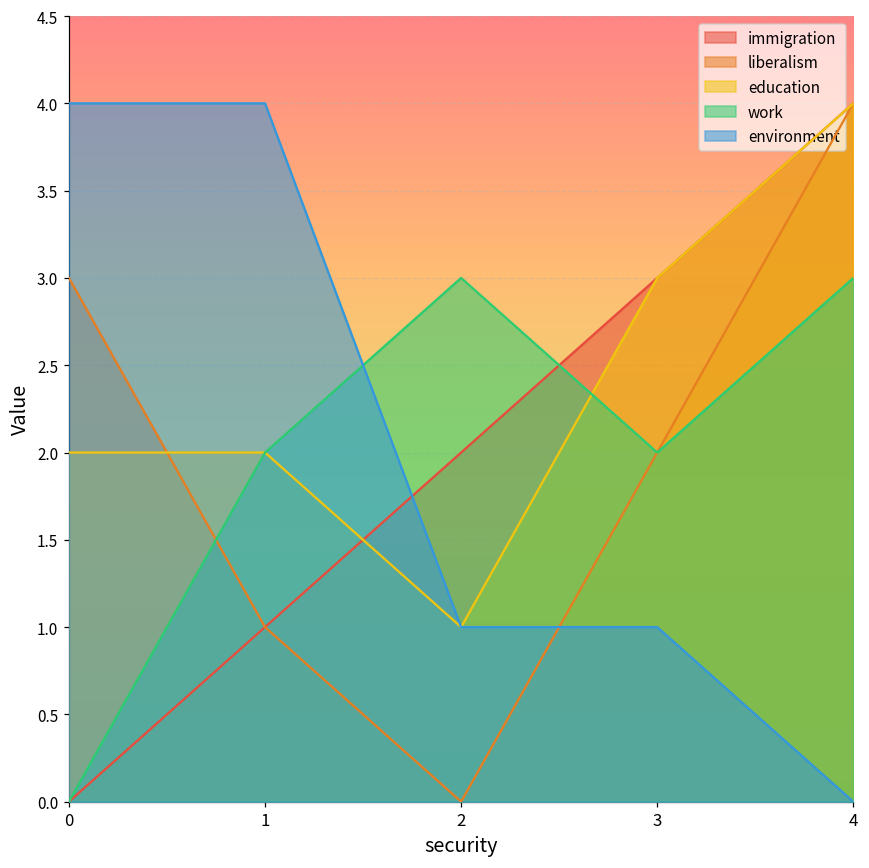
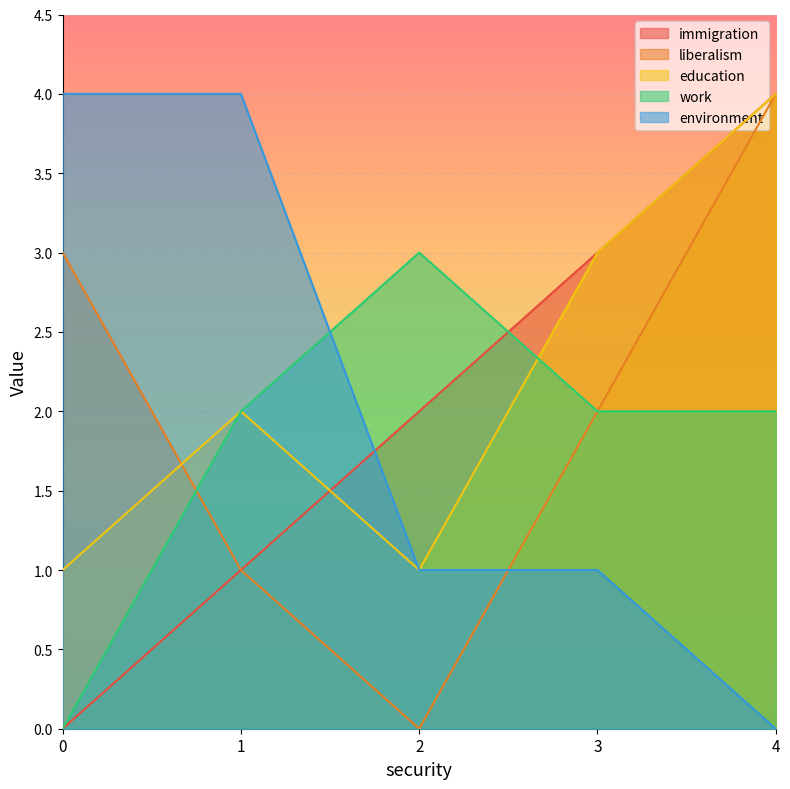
  {
    "education": {
-     "0": 2
+     "0": 1
    },
    "work": {
      "2": 3,
-     "4": 3
+     "4": 2
    },
    "environment": {
      "0": 4,
      "1": 4,
      "3": 1,
      "4": 0
    }
  }
